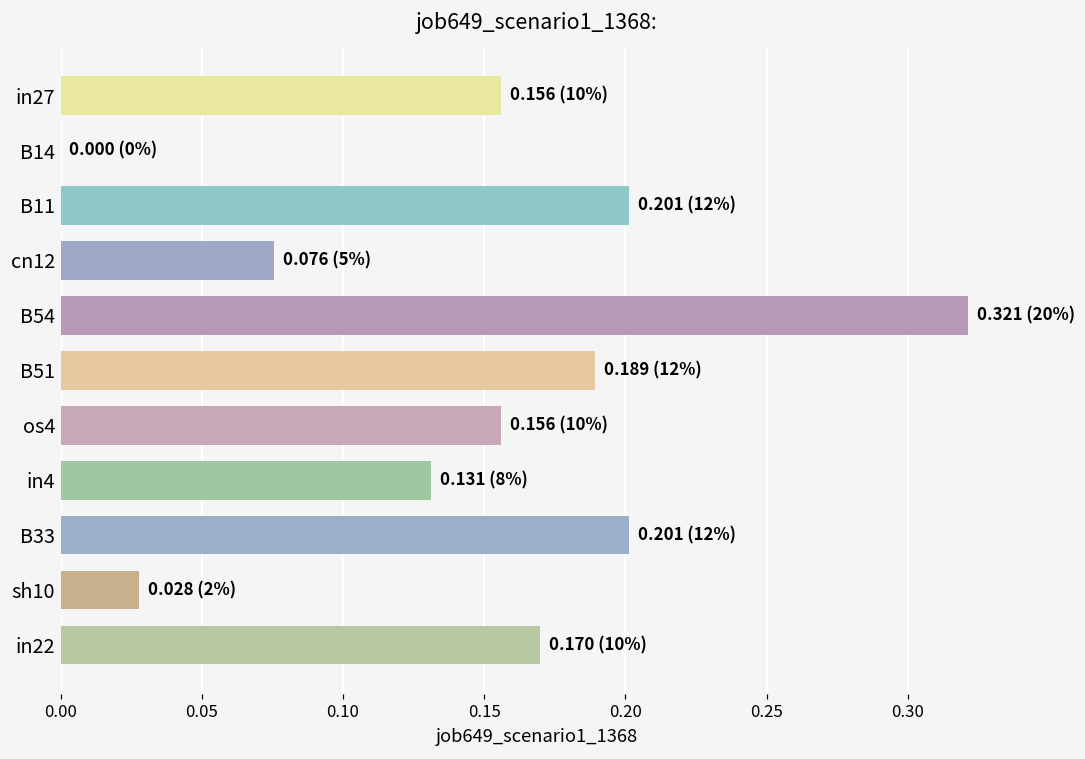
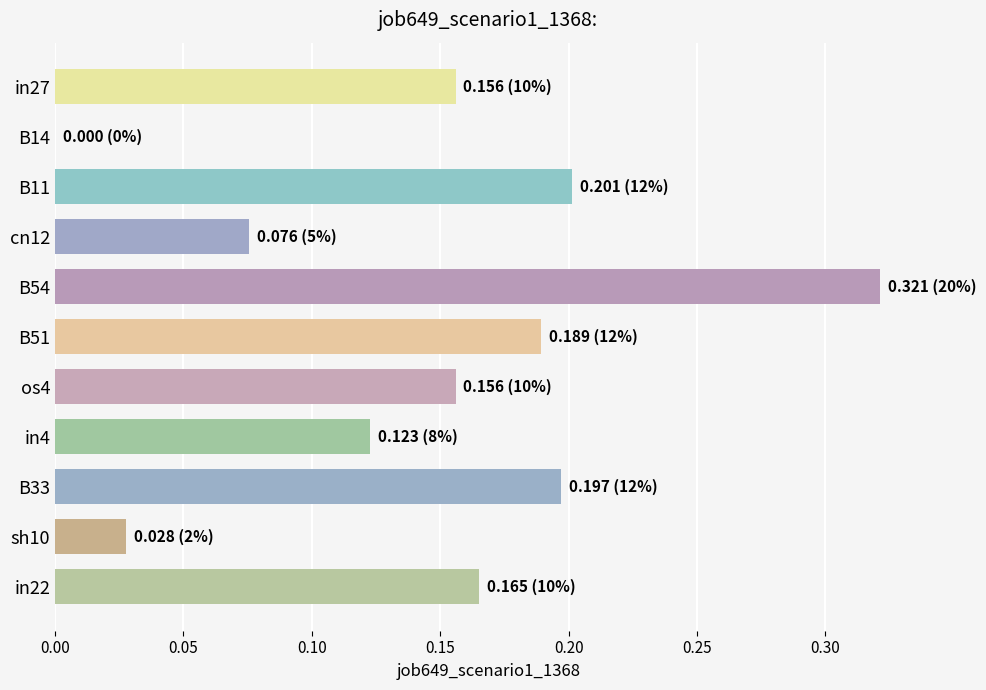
  {
    "in27": 0.156,
    "B14": 0.000,
    "B11": 0.201,
    "cn12": 0.076,
    "B54": 0.321,
    "B51": 0.189,
    "os4": 0.156,
-   "in4": 0.131,
-   "B33": 0.201,
+   "in4": 0.123,
+   "B33": 0.197,
    "sh10": 0.028,
-   "in22": 0.170
+   "in22": 0.165
  }
